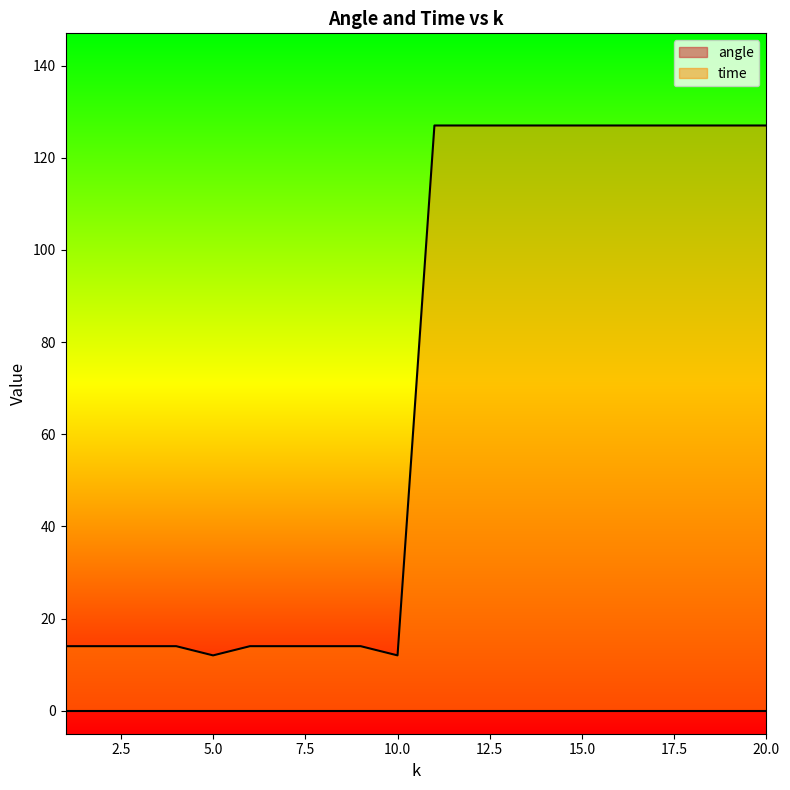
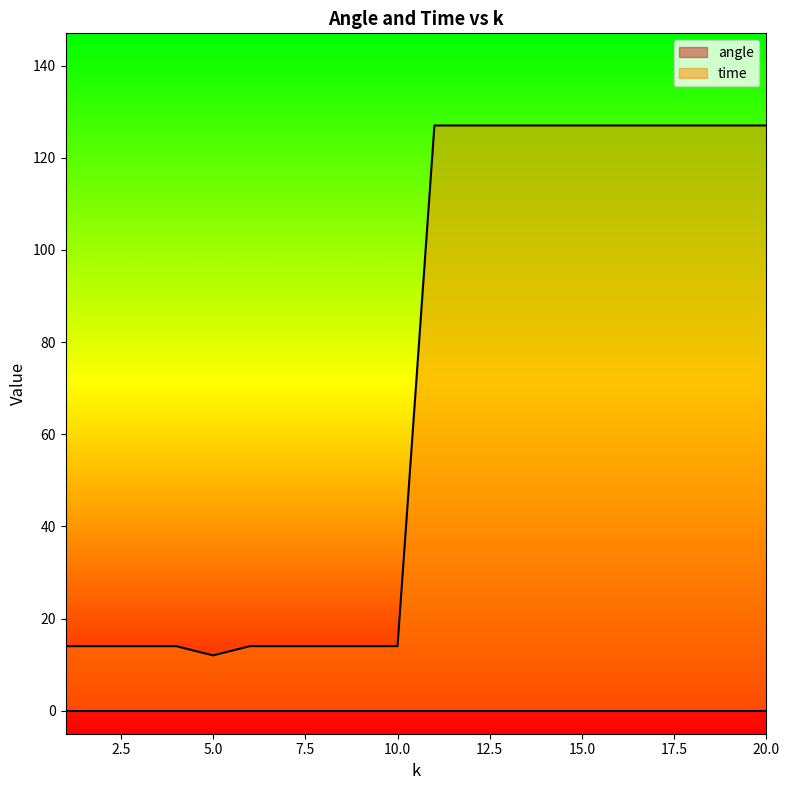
  {
    "angle": {
      "5.0": 0,
      "10.0": 0,
      "15.0": 0,
      "20.0": 0
    },
    "time": {
      "5.0": 12,
-     "10.0": 12,
+     "10.0": 14,
      "15.0": 127,
      "20.0": 127
    }
  }
